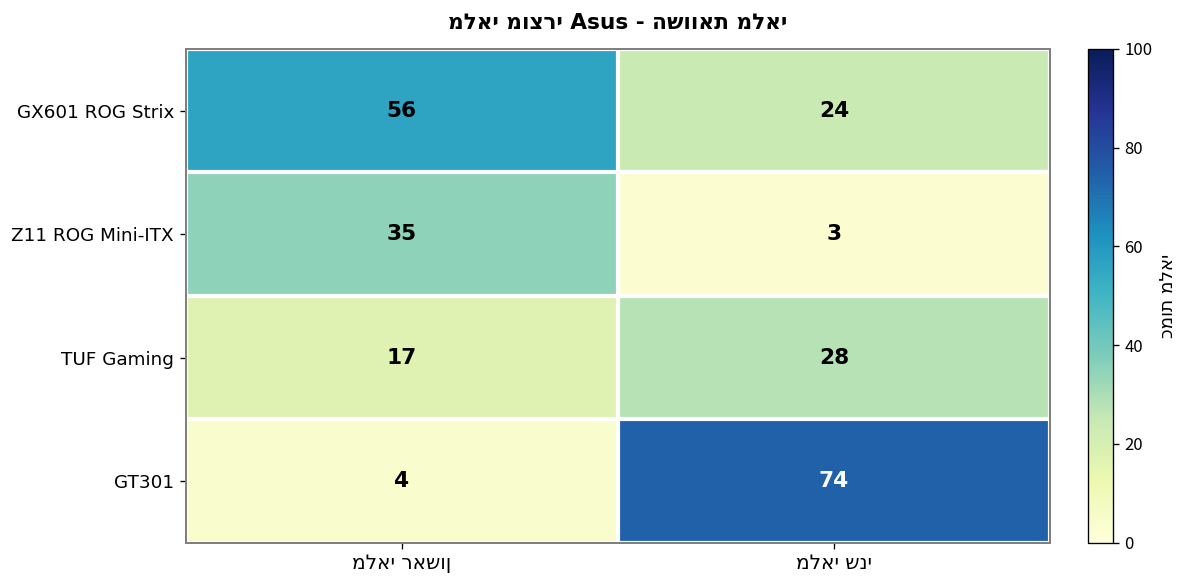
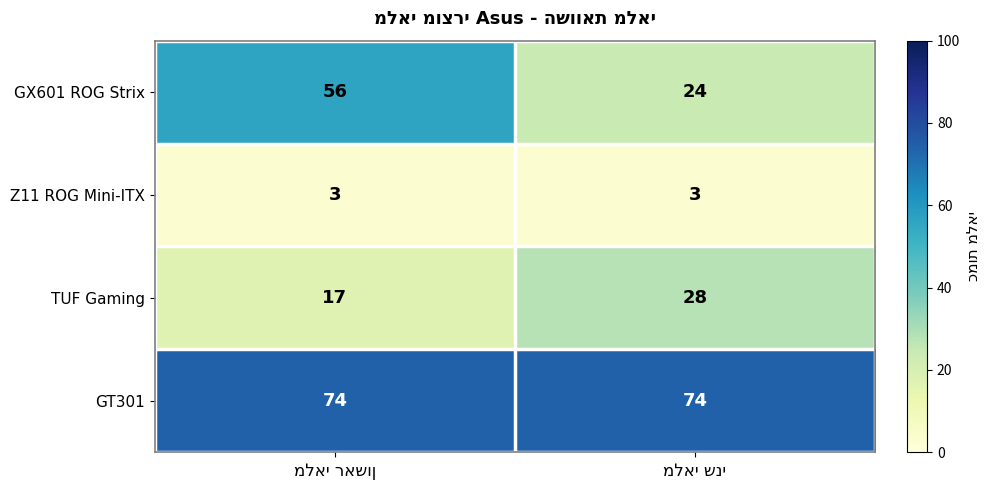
  {
    "GX601 ROG Strix": {
      "מלאי ראשון": 56,
      "מלאי שני": 24
    },
    "Z11 ROG Mini-ITX": {
-     "מלאי ראשון": 35,
+     "מלאי ראשון": 3,
      "מלאי שני": 3
    },
    "TUF Gaming": {
      "מלאי ראשון": 17,
      "מלאי שני": 28
    },
    "GT301": {
-     "מלאי ראשון": 4,
+     "מלאי ראשון": 74,
      "מלאי שני": 74
    }
  }
